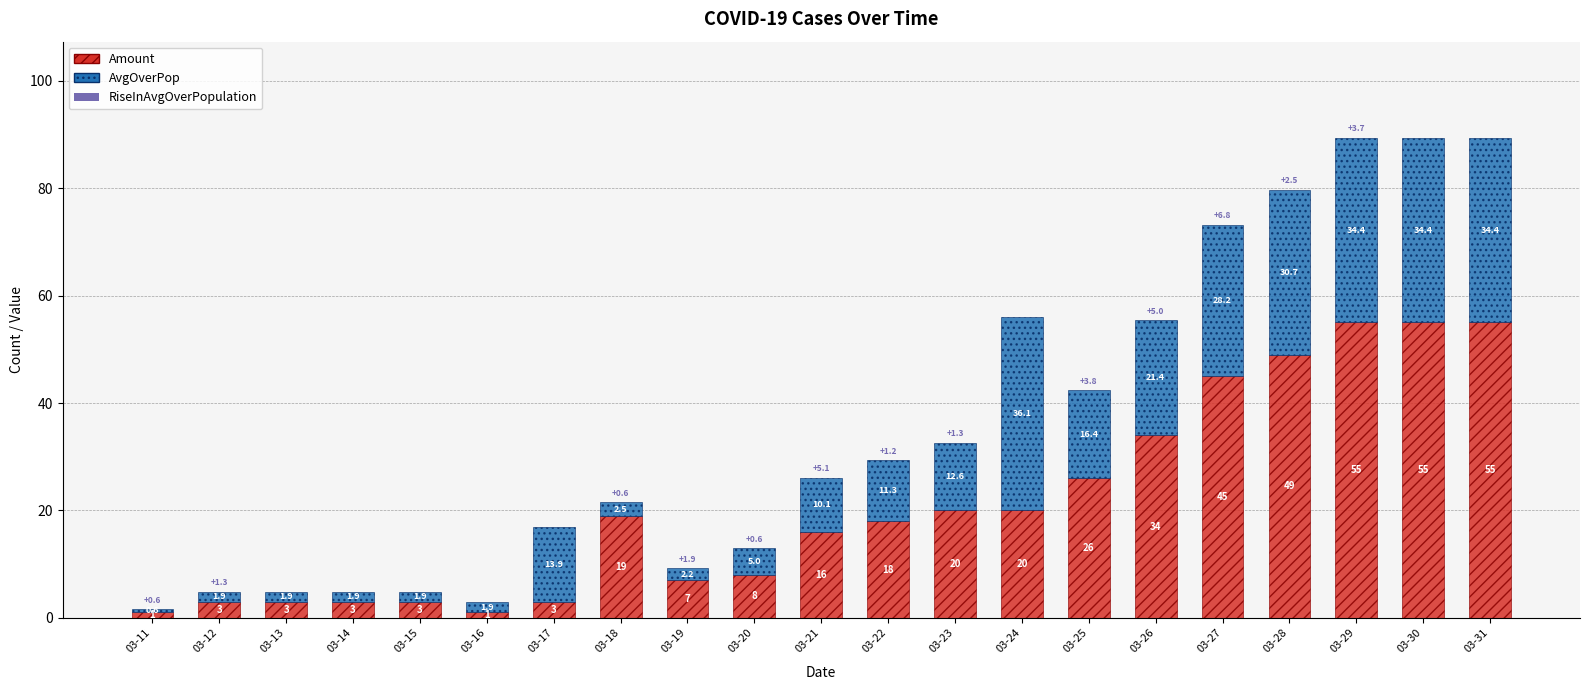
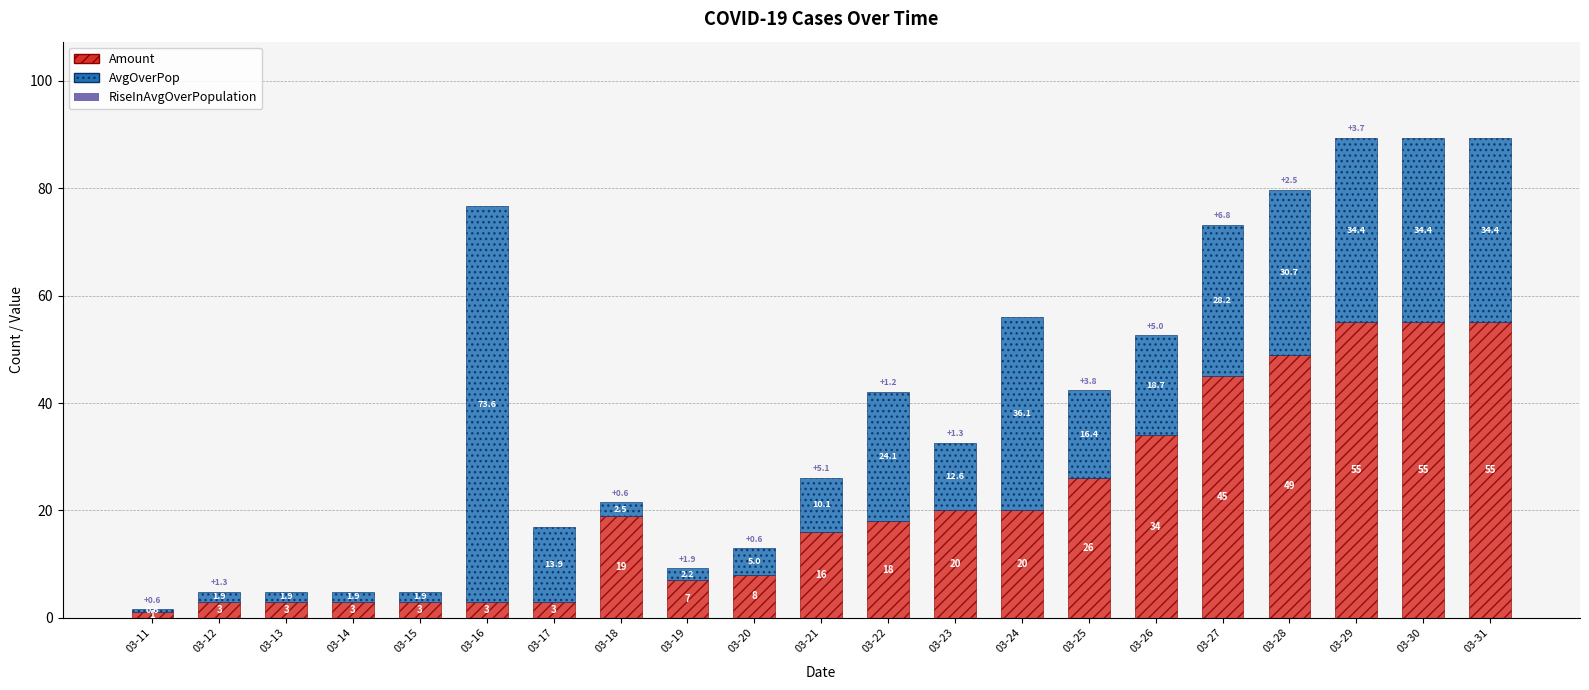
  {
    "Amount": {
      "03-12": "3",
      "03-13": "3",
      "03-14": "3",
      "03-15": "3",
-     "03-16": "1",
+     "03-16": "3",
      "03-17": "3",
      "03-18": "19",
      "03-19": "7",
      "03-20": "8",
      "03-21": "16",
      "03-22": "18",
      "03-23": "20",
      "03-24": "20",
      "03-25": "26",
      "03-26": "34",
      "03-27": "45",
      "03-28": "49",
      "03-29": "55",
      "03-30": "55",
      "03-31": "55"
    },
    "AvgOverPop": {
      "03-11": "+0.6",
      "03-12": "1.9",
      "03-13": "1.9",
      "03-14": "1.9",
      "03-15": "1.9",
-     "03-16": "1.9",
+     "03-16": "73.6",
      "03-17": "13.9",
      "03-18": "2.5",
      "03-19": "2.2",
      "03-20": "5.0",
      "03-21": "10.1",
-     "03-22": "11.3",
+     "03-22": "24.1",
      "03-23": "12.6",
      "03-24": "36.1",
      "03-25": "16.4",
-     "03-26": "21.4",
+     "03-26": "18.7",
      "03-27": "28.2",
      "03-28": "30.7",
      "03-29": "34.4",
      "03-30": "34.4",
      "03-31": "34.4"
    }
  }
